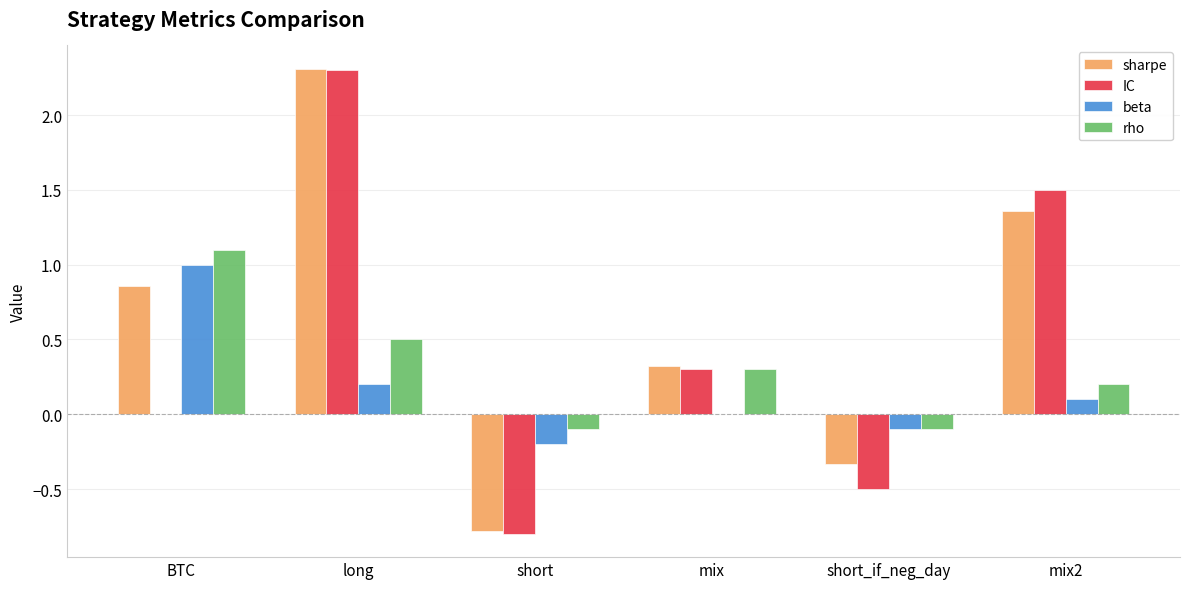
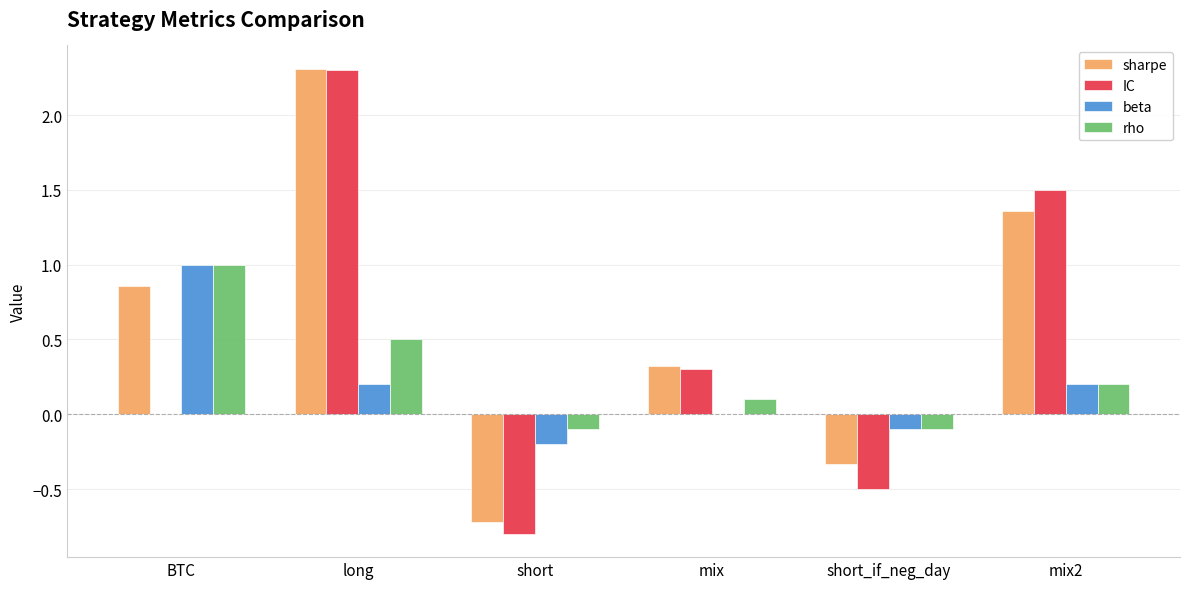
  {
    "sharpe": {
      "BTC": 0.86,
      "long": 2.31,
-     "short": -0.78,
+     "short": -0.72,
      "mix": 0.32,
      "short_if_neg_day": -0.33,
      "mix2": 1.36
    },
    "IC": {
      "BTC": 0.00,
      "long": 2.30,
      "short": -0.80,
      "mix": 0.30,
      "short_if_neg_day": -0.50,
      "mix2": 1.50
    },
    "beta": {
      "BTC": 1.0,
      "long": 0.2,
      "short": -0.2,
      "mix": 0.0,
      "short_if_neg_day": -0.1,
-     "mix2": 0.1
+     "mix2": 0.2
    },
    "rho": {
-     "BTC": 1.1,
+     "BTC": 1.0,
      "long": 0.5,
      "short": -0.1,
-     "mix": 0.3,
+     "mix": 0.1,
      "short_if_neg_day": -0.1,
      "mix2": 0.2
    }
  }
